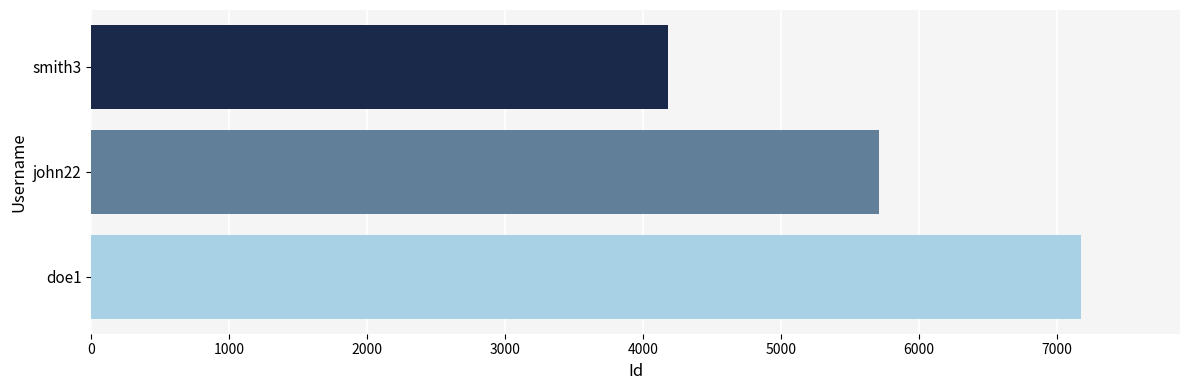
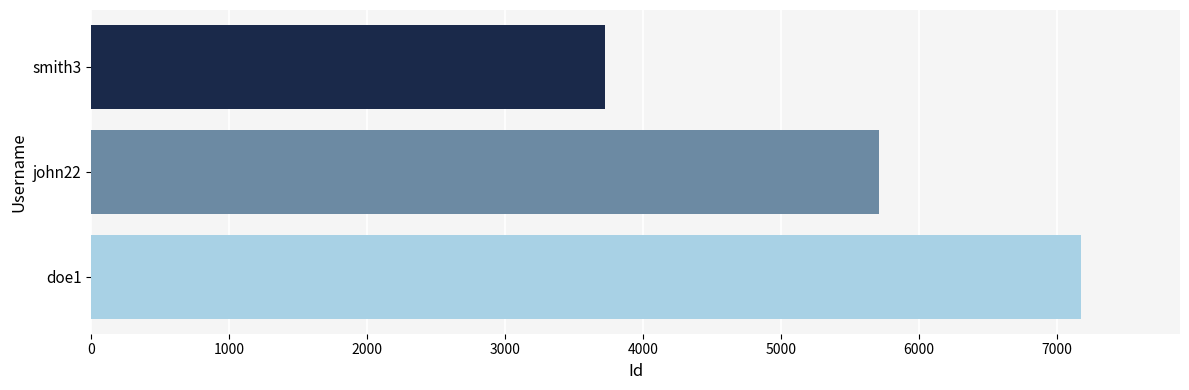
  {
-   "smith3": 4180,
+   "smith3": 3720,
    "john22": 5710,
    "doe1": 7170
  }
